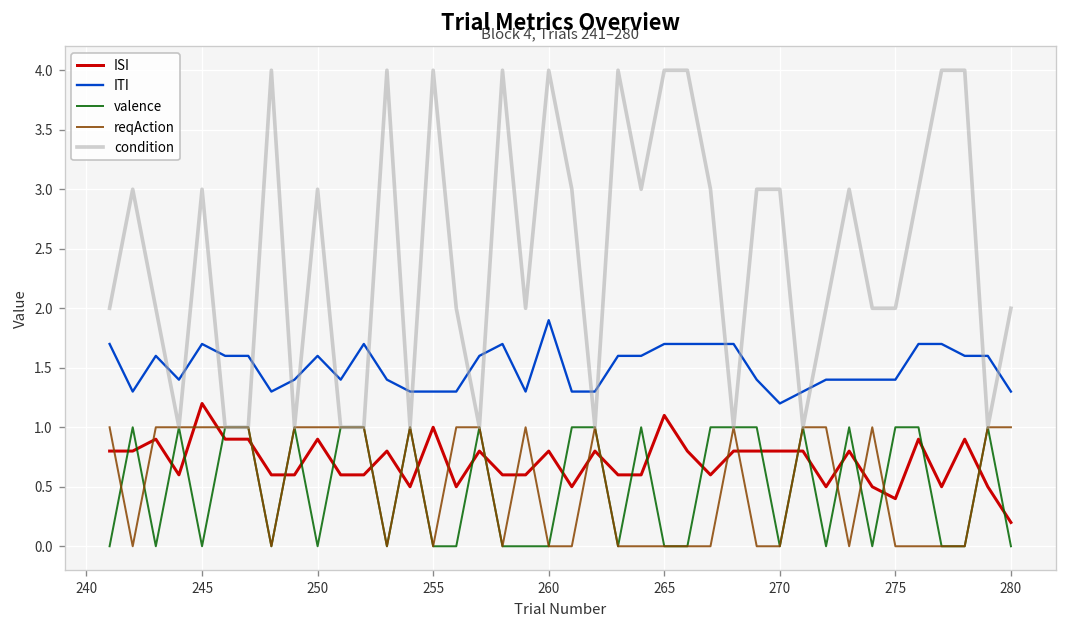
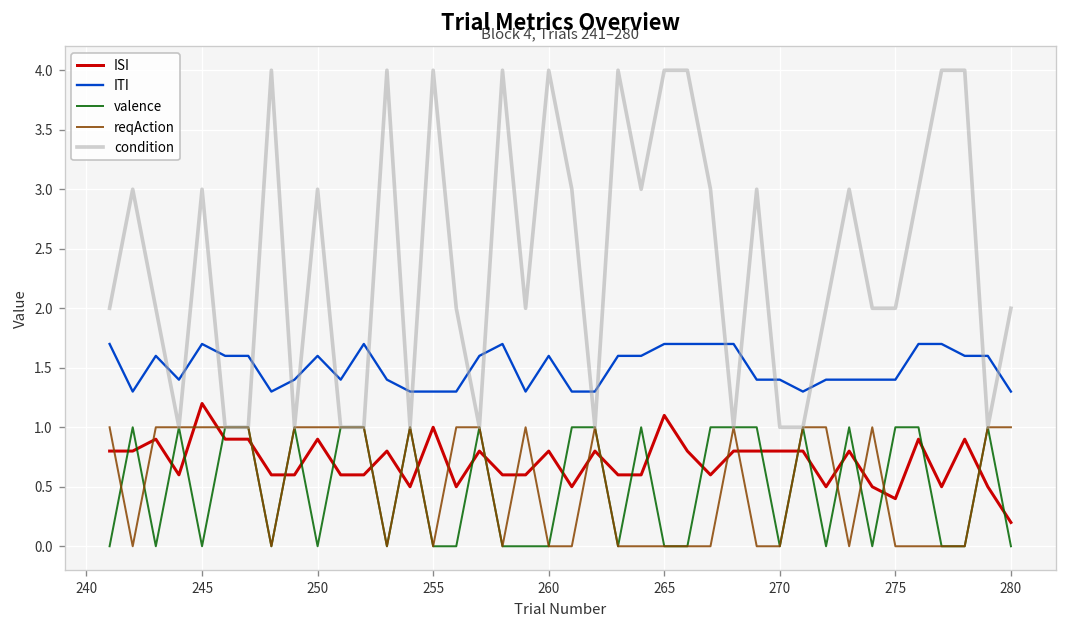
  {
    "ISI": {
      "245": 1.2,
      "250": 0.9,
      "255": 1.0,
      "260": 0.8,
      "265": 1.1,
      "270": 0.8,
      "275": 0.4,
      "280": 0.2
    },
    "ITI": {
      "245": 1.7,
      "250": 1.6,
      "255": 1.3,
-     "260": 1.9,
+     "260": 1.6,
      "265": 1.7,
-     "270": 1.2,
+     "270": 1.4,
      "275": 1.4,
      "280": 1.3
    },
    "valence": {
      "245": 0.0,
      "250": 0.0,
      "275": 1.0,
      "280": 0.0
    },
    "reqAction": {
      "245": 1.0,
      "250": 1.0,
      "275": 0.0,
      "280": 1.0
    },
    "condition": {
      "245": 3,
      "250": 3,
      "255": 4,
      "265": 4,
-     "270": 3,
+     "270": 1,
      "275": 2,
      "280": 2
    }
  }
